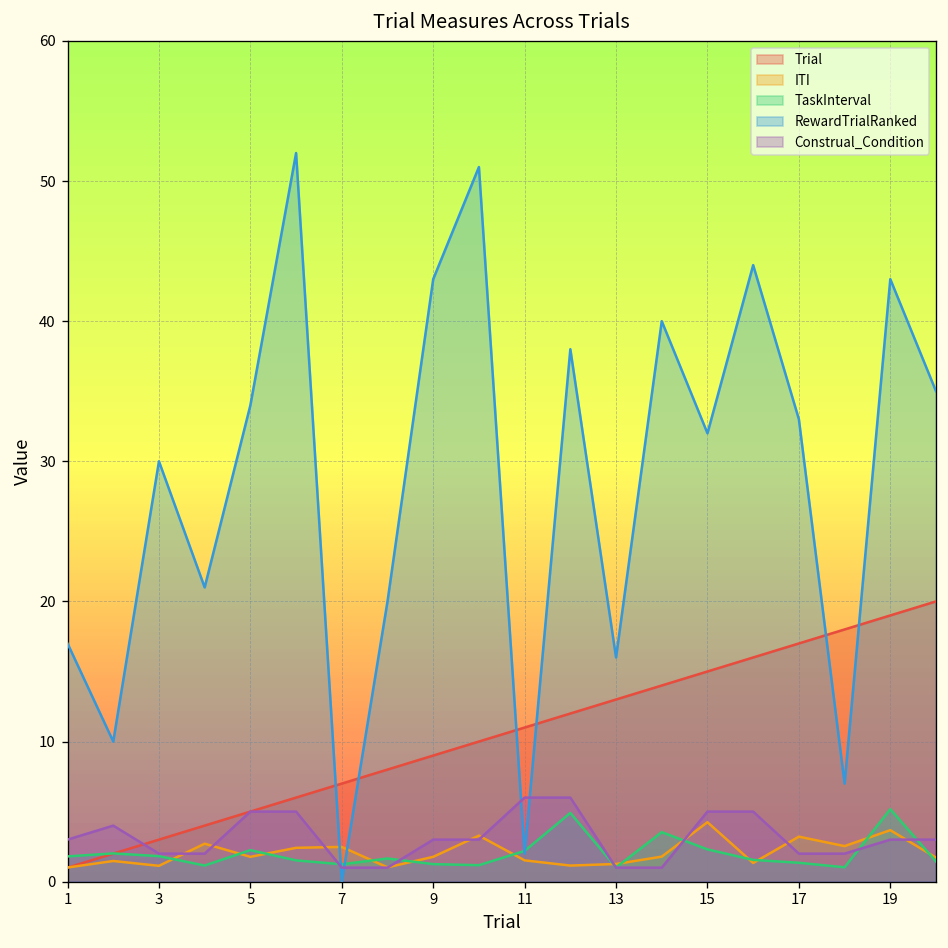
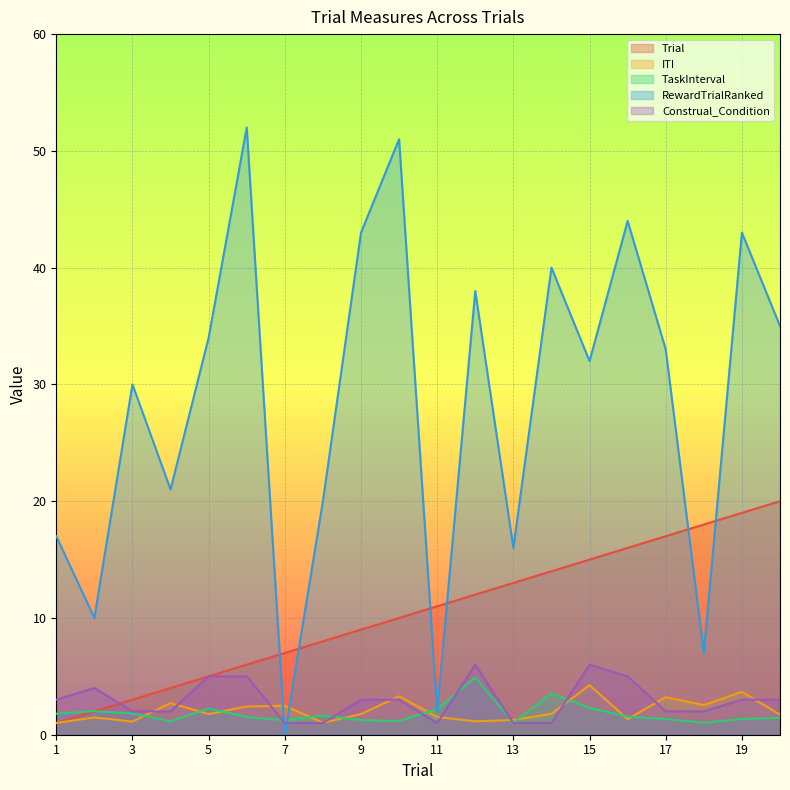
  {
    "TaskInterval": {
      "1": 1.8,
      "5": 2.2,
      "7": 1.2,
      "9": 1.3,
      "15": 2.3,
      "17": 1.3,
-     "19": 5.2
+     "19": 1.4
    },
    "RewardTrialRanked": {
      "1": 17.0,
      "3": 30.0,
      "5": 34.0,
      "7": 0.0,
      "9": 43.0,
      "13": 16.0,
      "15": 32.0,
      "17": 33.0,
      "19": 43.0
    },
    "Construal_Condition": {
      "1": 3,
      "7": 1,
      "9": 3,
-     "11": 6,
-     "15": 5,
+     "11": 1,
+     "15": 6,
      "17": 2,
      "19": 3
    }
  }
